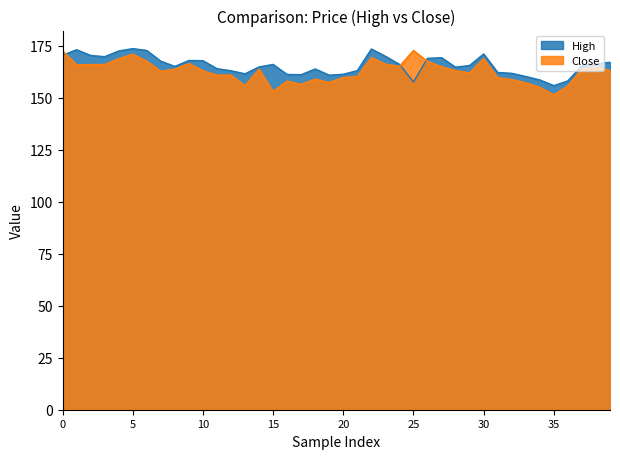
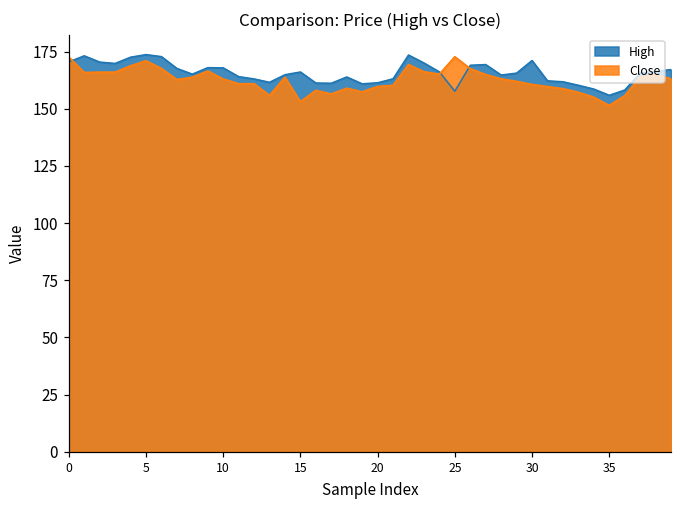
  {
    "High": {
      "0": 171,
      "5": 174,
      "10": 168,
      "15": 166,
      "20": 161,
      "25": 158,
      "30": 171,
      "35": 156
    },
    "Close": {
      "0": 173,
      "5": 171,
      "10": 163,
      "15": 153,
      "20": 160,
      "25": 173,
-     "30": 169,
+     "30": 161,
      "35": 151
    }
  }
